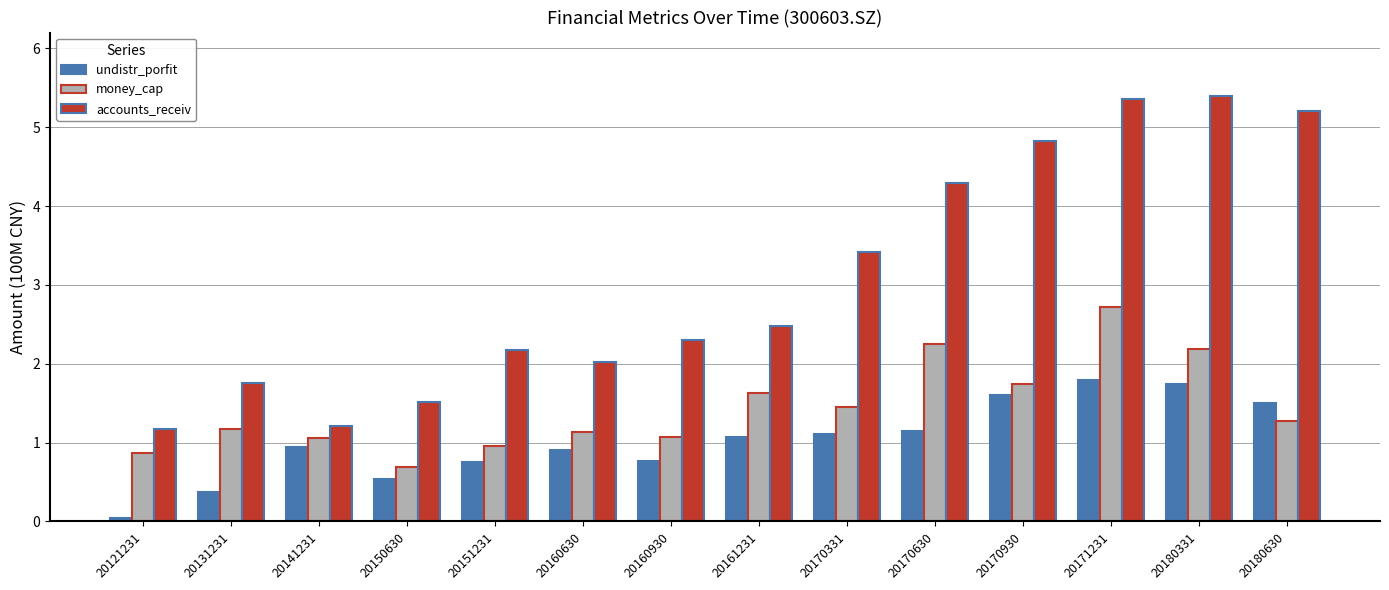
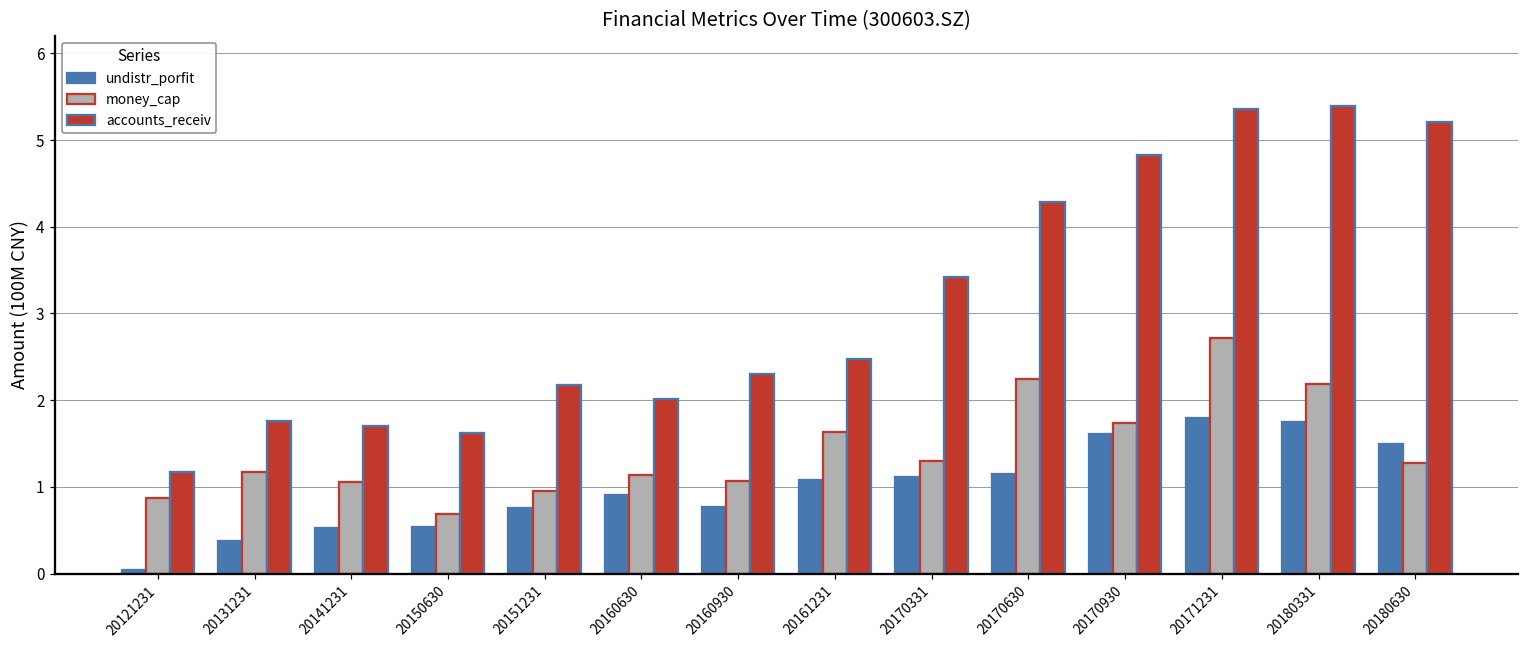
  {
    "undistr_porfit": {
      "20121231": 0.0,
      "20131231": 0.4,
-     "20141231": 0.9,
+     "20141231": 0.5,
      "20150630": 0.5,
      "20151231": 0.8,
      "20160630": 0.9,
      "20160930": 0.8,
      "20161231": 1.1,
      "20170331": 1.1,
      "20170630": 1.1,
      "20170930": 1.6,
      "20171231": 1.8,
      "20180331": 1.7,
      "20180630": 1.5
    },
    "money_cap": {
      "20121231": 0.9,
      "20131231": 1.2,
      "20141231": 1.1,
      "20150630": 0.7,
      "20151231": 1.0,
      "20160630": 1.1,
      "20160930": 1.1,
      "20161231": 1.6,
-     "20170331": 1.4,
+     "20170331": 1.3,
      "20170630": 2.2,
      "20170930": 1.7,
      "20171231": 2.7,
      "20180331": 2.2,
      "20180630": 1.3
    },
    "accounts_receiv": {
      "20121231": 1.2,
      "20131231": 1.8,
-     "20141231": 1.2,
-     "20150630": 1.5,
+     "20141231": 1.7,
+     "20150630": 1.6,
      "20151231": 2.2,
      "20160630": 2.0,
      "20160930": 2.3,
      "20161231": 2.5,
      "20170331": 3.4,
      "20170630": 4.3,
      "20170930": 4.8,
      "20171231": 5.4,
      "20180331": 5.4,
      "20180630": 5.2
    }
  }
